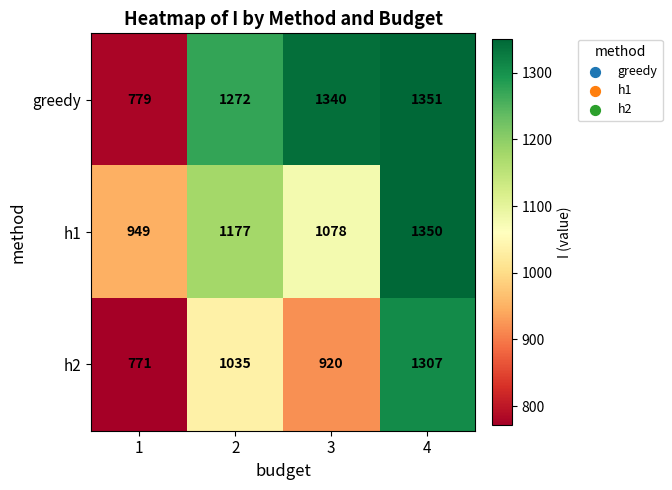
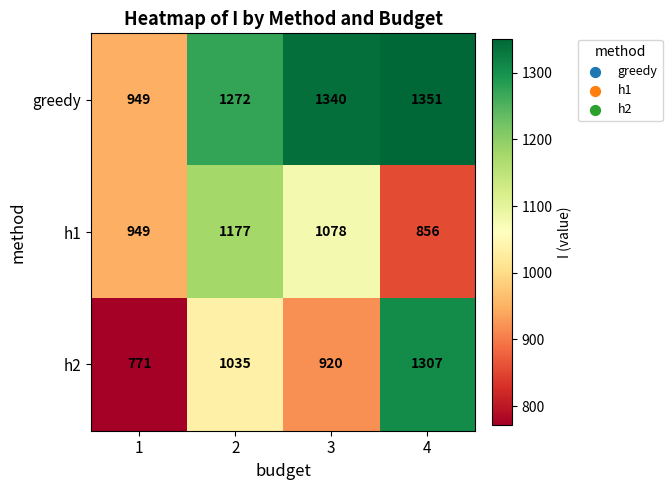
  {
    "greedy": {
-     "1": 779,
+     "1": 949,
      "2": 1272,
      "3": 1340,
      "4": 1351
    },
    "h1": {
      "1": 949,
      "2": 1177,
      "3": 1078,
-     "4": 1350
+     "4": 856
    },
    "h2": {
      "1": 771,
      "2": 1035,
      "3": 920,
      "4": 1307
    }
  }
